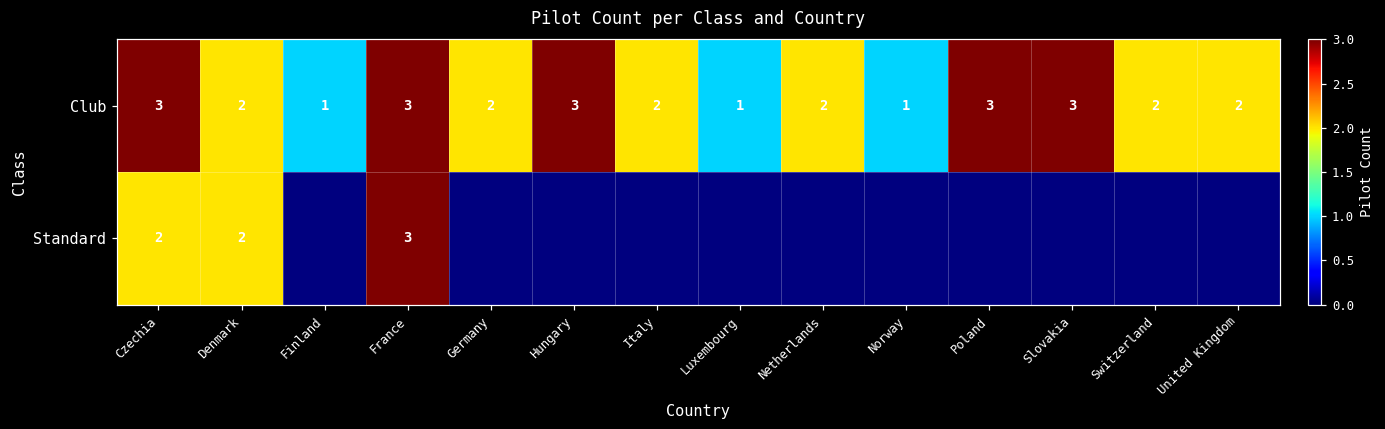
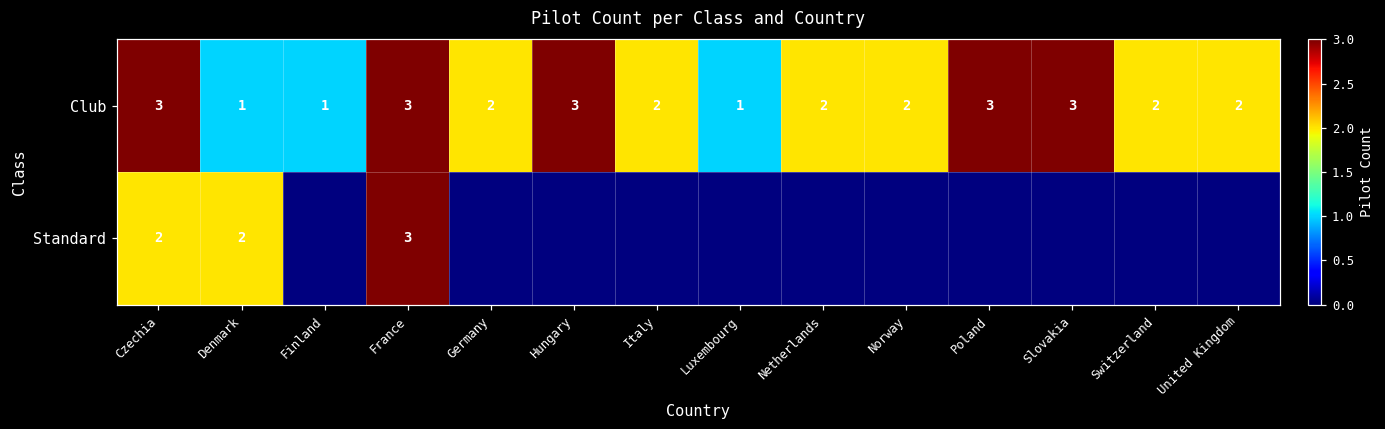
  {
    "Club": {
      "Czechia": 3,
-     "Denmark": 2,
+     "Denmark": 1,
      "Finland": 1,
      "France": 3,
      "Germany": 2,
      "Hungary": 3,
      "Italy": 2,
      "Luxembourg": 1,
      "Netherlands": 2,
-     "Norway": 1,
+     "Norway": 2,
      "Poland": 3,
      "Slovakia": 3,
      "Switzerland": 2,
      "United Kingdom": 2
    },
    "Standard": {
      "Czechia": 2,
      "Denmark": 2,
      "France": 3
    }
  }
